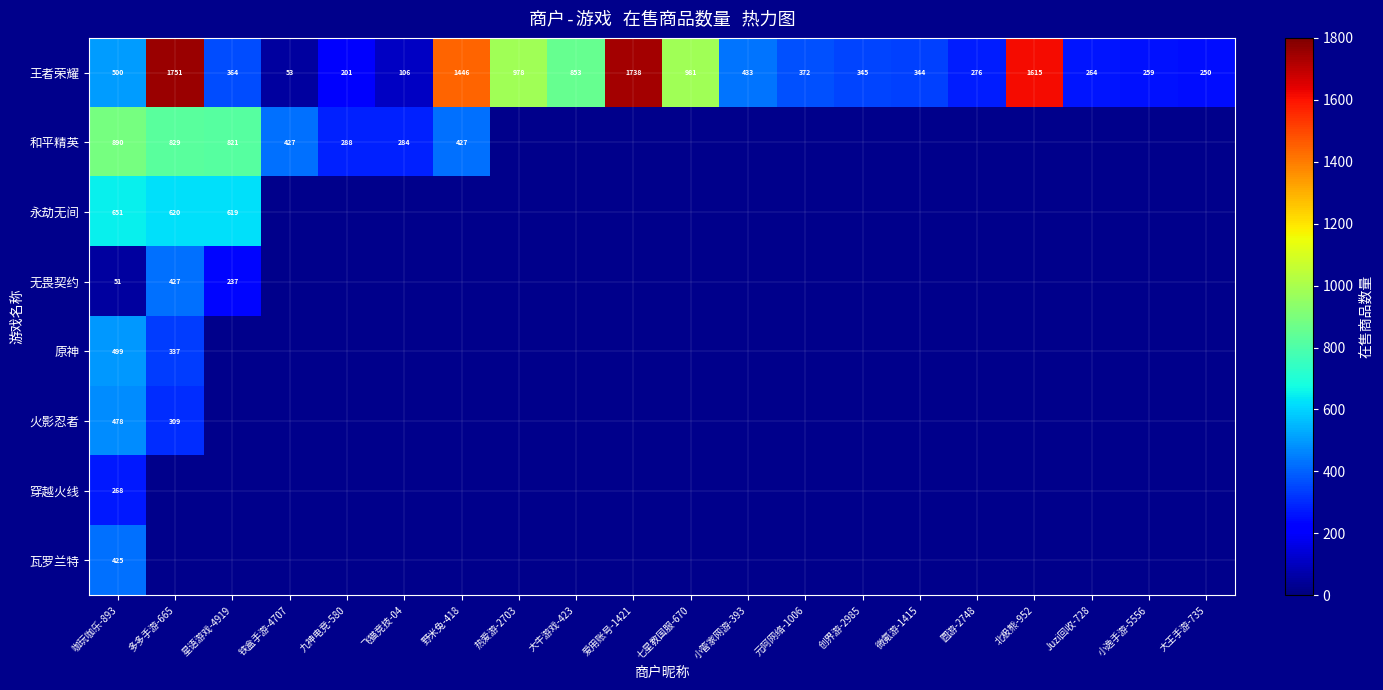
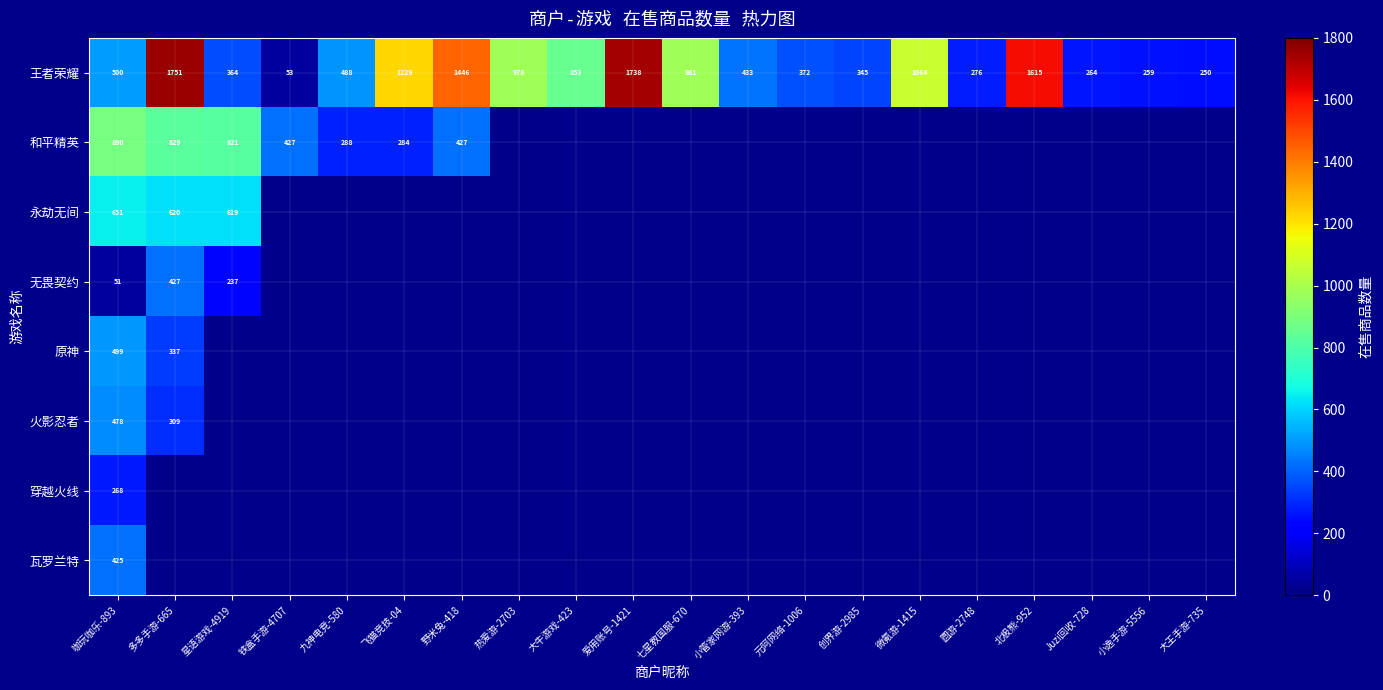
  {
    "王者荣耀": {
      "咖玩咖乐-893": 500,
      "多多手游-665": 1751,
      "星语游戏-4919": 364,
      "铁盒手游-4707": 53,
-     "九神电竞-580": 201,
-     "飞猫竞技-04": 106,
+     "九神电竞-580": 488,
+     "飞猫竞技-04": 1229,
      "野米兔-418": 1446,
      "热爱游-2703": 978,
      "大牛游戏-423": 853,
      "爱用账号-1421": 1738,
      "七星教国服-670": 981,
      "小管家网游-393": 433,
      "元阿网络-1006": 372,
      "创界游-2985": 345,
-     "微氪游-1415": 344,
+     "微氪游-1415": 1064,
      "圆游-2748": 276,
      "北极熊-952": 1615,
      "Juzi回收-728": 264,
      "小逸手游-5556": 259,
      "大王手游-735": 250
    },
    "和平精英": {
      "咖玩咖乐-893": 890,
      "多多手游-665": 829,
      "星语游戏-4919": 821,
      "铁盒手游-4707": 427,
      "九神电竞-580": 288,
      "飞猫竞技-04": 284,
      "野米兔-418": 427
    },
    "永劫无间": {
      "咖玩咖乐-893": 651,
      "多多手游-665": 620,
      "星语游戏-4919": 619
    },
    "无畏契约": {
      "咖玩咖乐-893": 51,
      "多多手游-665": 427,
      "星语游戏-4919": 237
    },
    "原神": {
      "咖玩咖乐-893": 499,
      "多多手游-665": 337
    },
    "火影忍者": {
      "咖玩咖乐-893": 478,
      "多多手游-665": 309
    },
    "穿越火线": {
      "咖玩咖乐-893": 268
    },
    "瓦罗兰特": {
      "咖玩咖乐-893": 425
    }
  }
